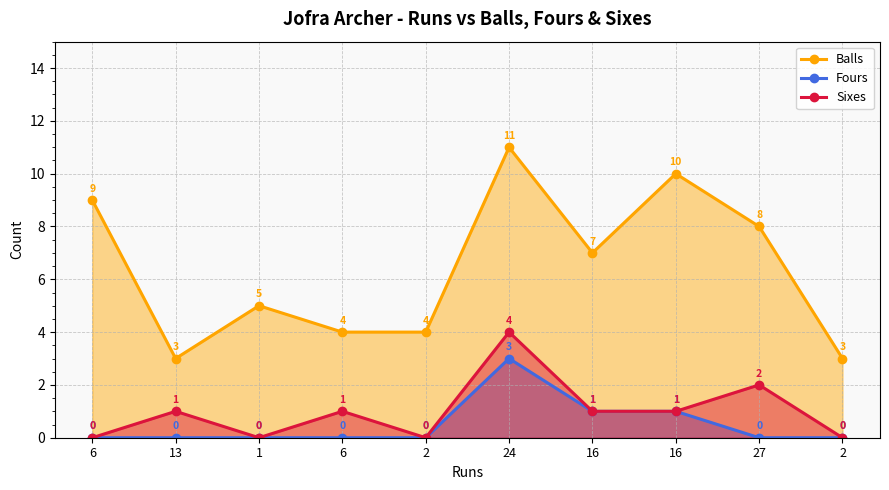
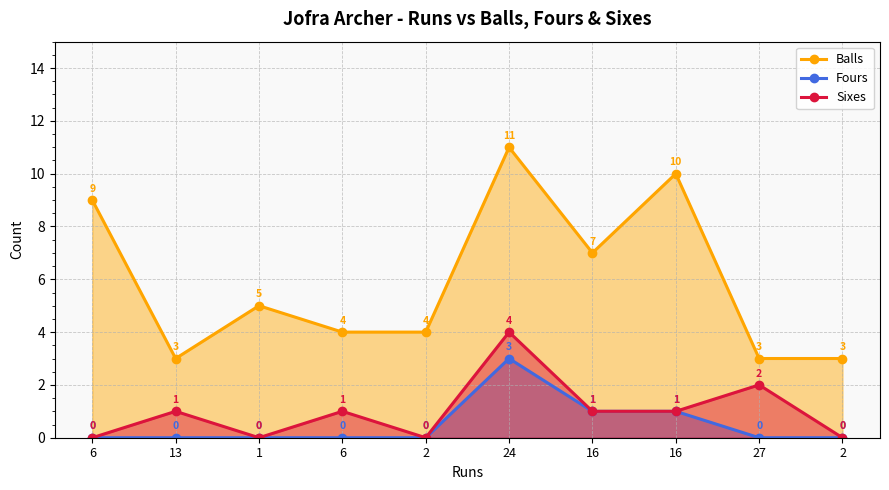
  {
    "Balls": {
      "13": 3,
      "1": 5,
      "24": 11,
-     "27": 8
+     "27": 3
    },
    "Fours": {
      "13": 0,
      "24": 3,
      "27": 0
    },
    "Sixes": {
      "13": 1,
      "24": 4,
      "27": 2
    }
  }
